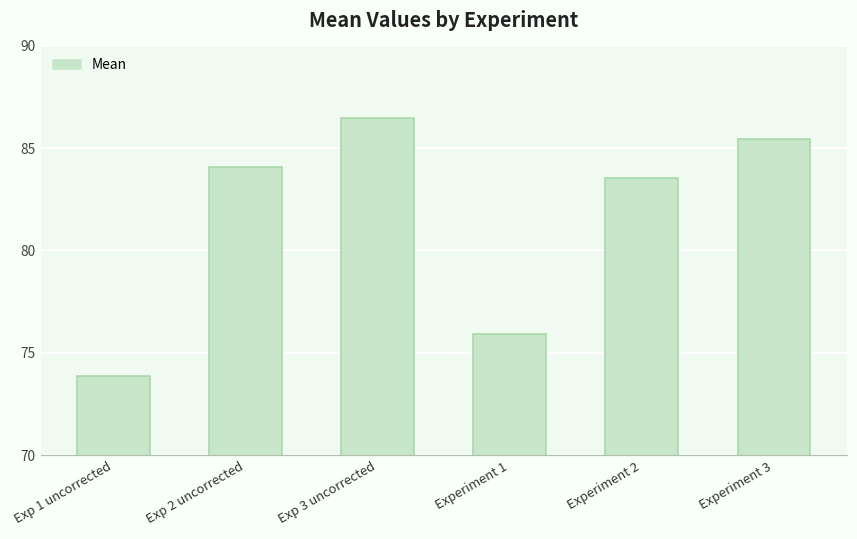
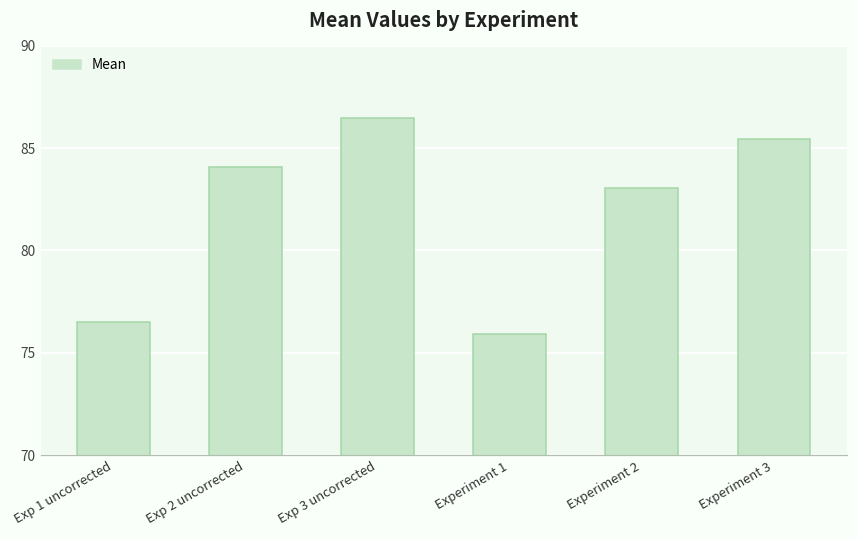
  {
-   "Exp 1 uncorrected": 73.9,
+   "Exp 1 uncorrected": 76.5,
    "Exp 2 uncorrected": 84.1,
    "Exp 3 uncorrected": 86.5,
    "Experiment 1": 75.9,
-   "Experiment 2": 83.5,
+   "Experiment 2": 83.1,
    "Experiment 3": 85.4
  }
